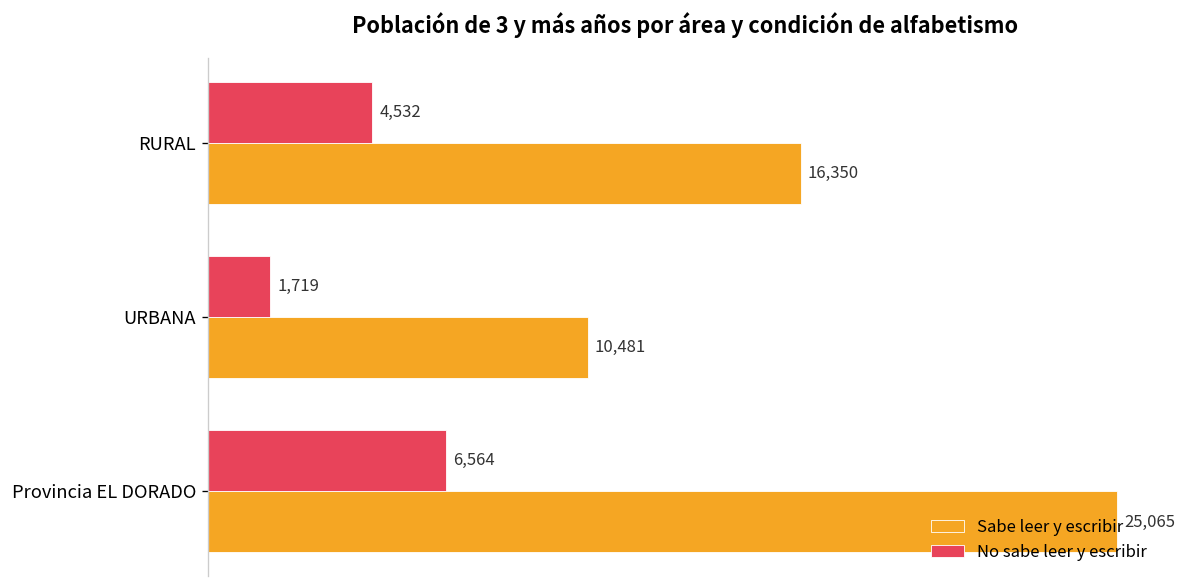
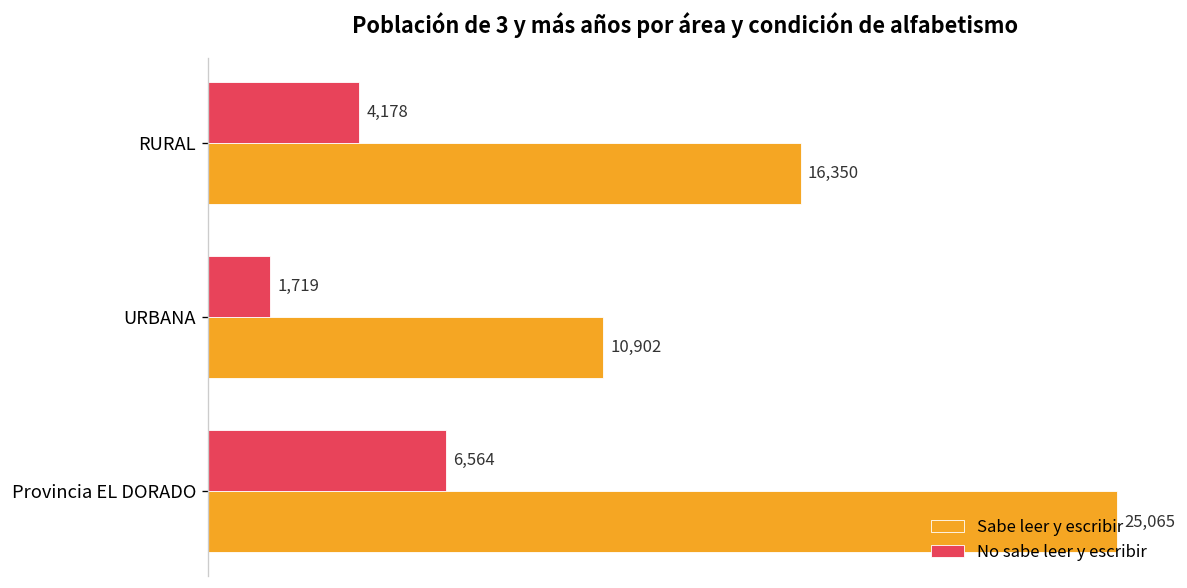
  {
    "Sabe leer y escribir": {
      "RURAL": "16,350",
-     "URBANA": "10,481",
+     "URBANA": "10,902",
      "Provincia EL DORADO": "25,065"
    },
    "No sabe leer y escribir": {
-     "RURAL": "4,532",
+     "RURAL": "4,178",
      "URBANA": "1,719",
      "Provincia EL DORADO": "6,564"
    }
  }
